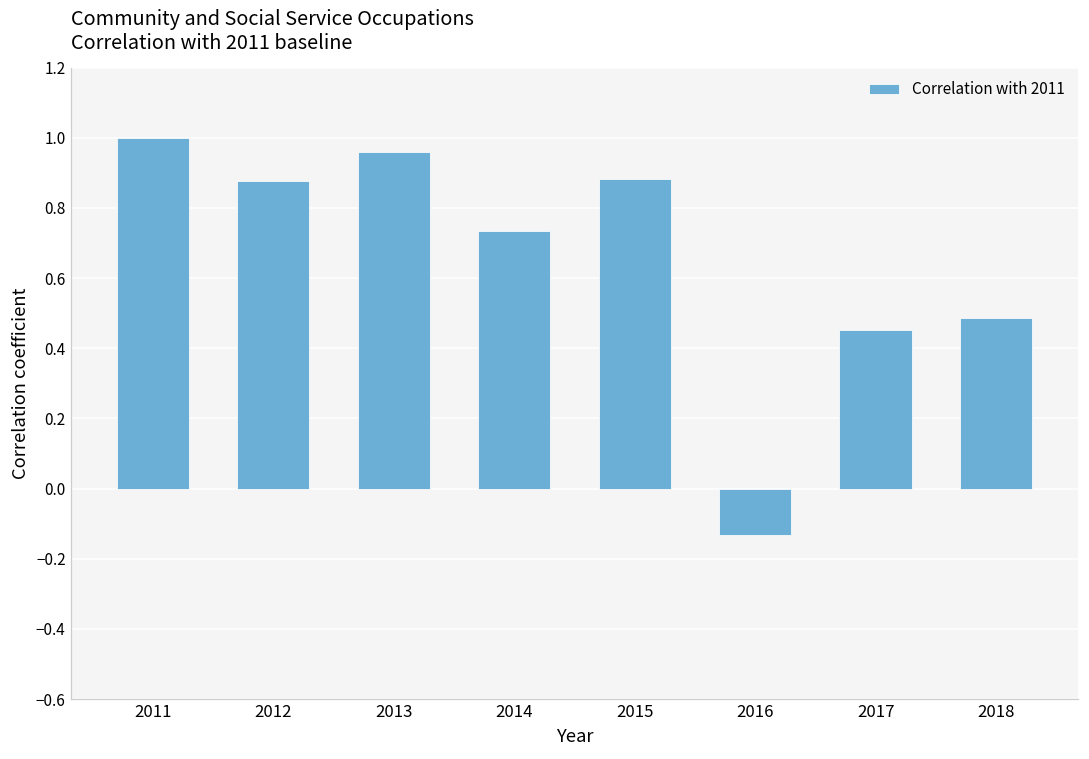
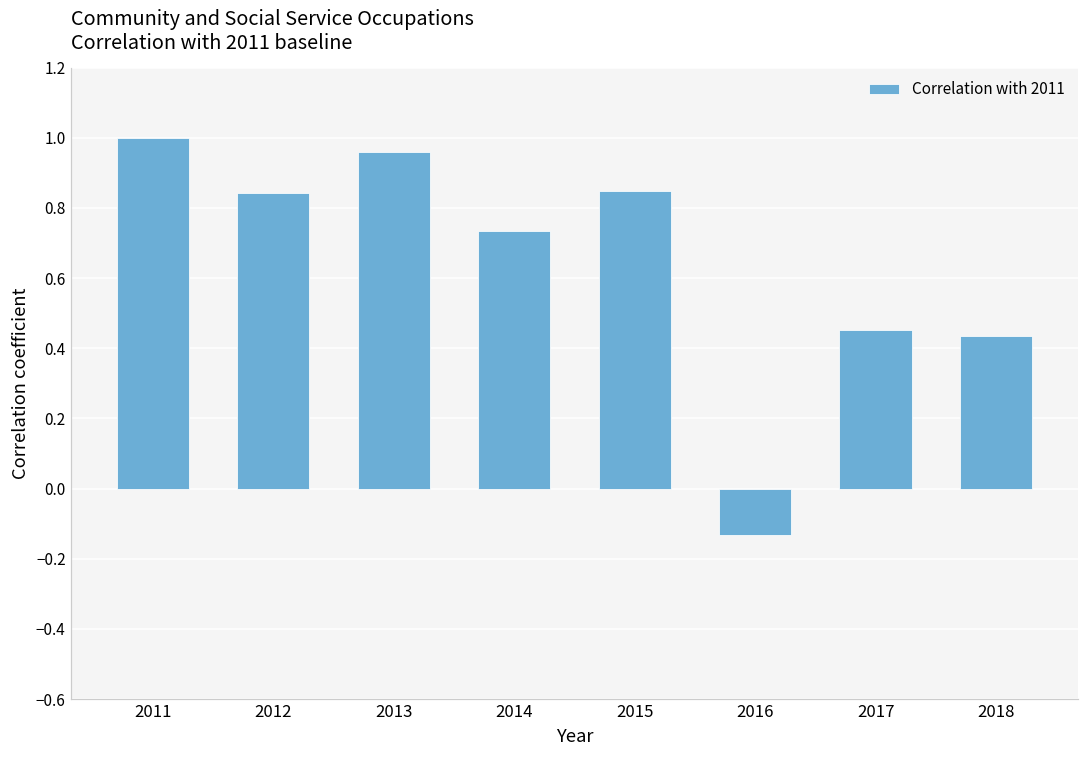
  {
    "2011": 1.00,
-   "2012": 0.88,
+   "2012": 0.84,
    "2013": 0.96,
    "2014": 0.73,
-   "2015": 0.88,
+   "2015": 0.85,
    "2016": -0.13,
    "2017": 0.45,
-   "2018": 0.49
+   "2018": 0.43
  }
